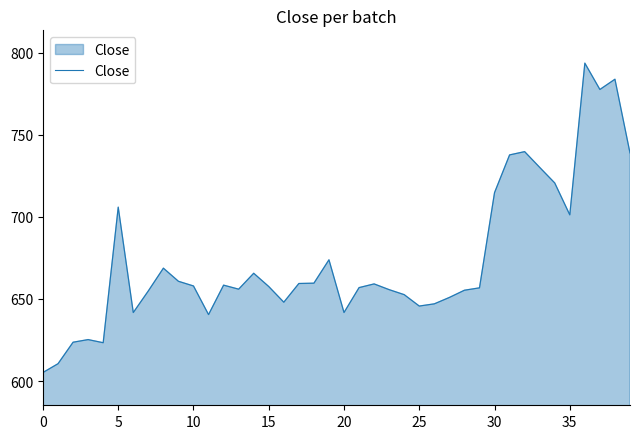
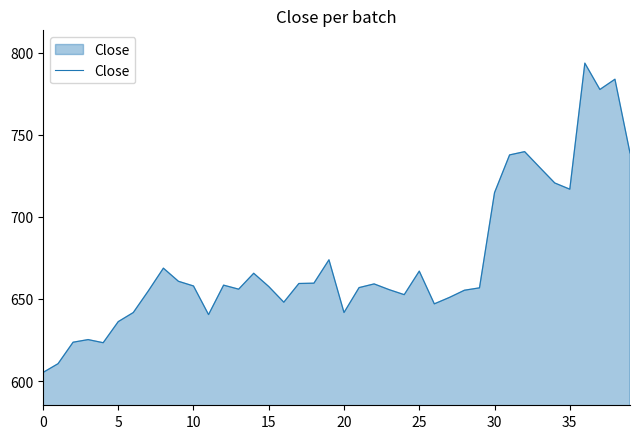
  {
    "0": 605,
-   "5": 706,
+   "5": 636,
    "10": 658,
    "15": 658,
    "20": 642,
-   "25": 646,
+   "25": 667,
    "30": 715,
-   "35": 701
+   "35": 717
  }
